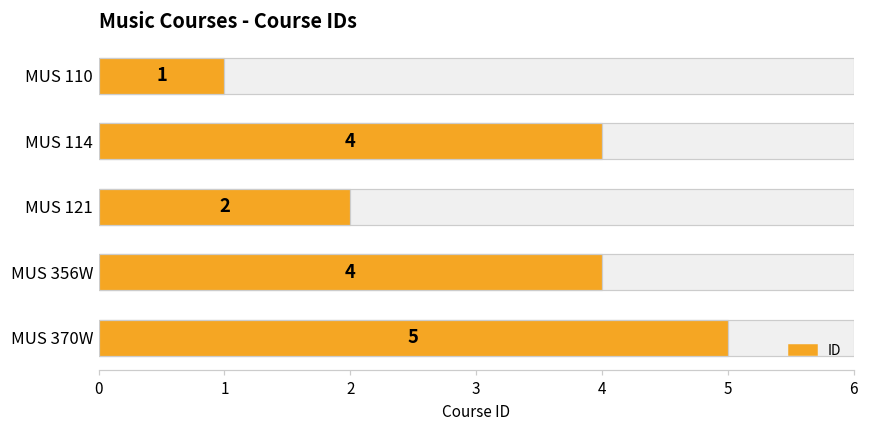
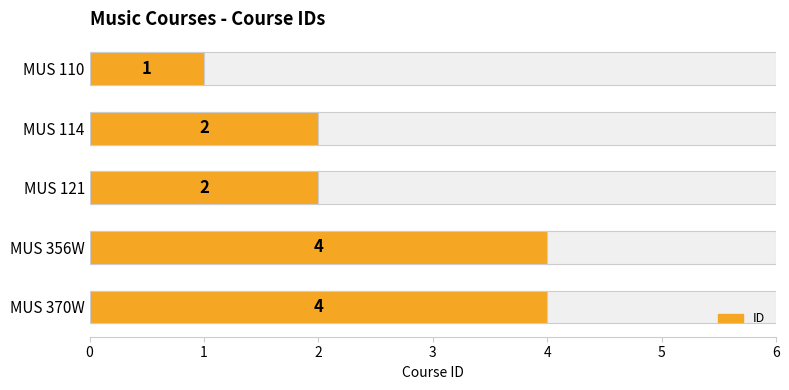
  {
    "ID": {
-     "MUS 114": 4,
-     "MUS 370W": 5
+     "MUS 114": 2,
+     "MUS 370W": 4
    }
  }
